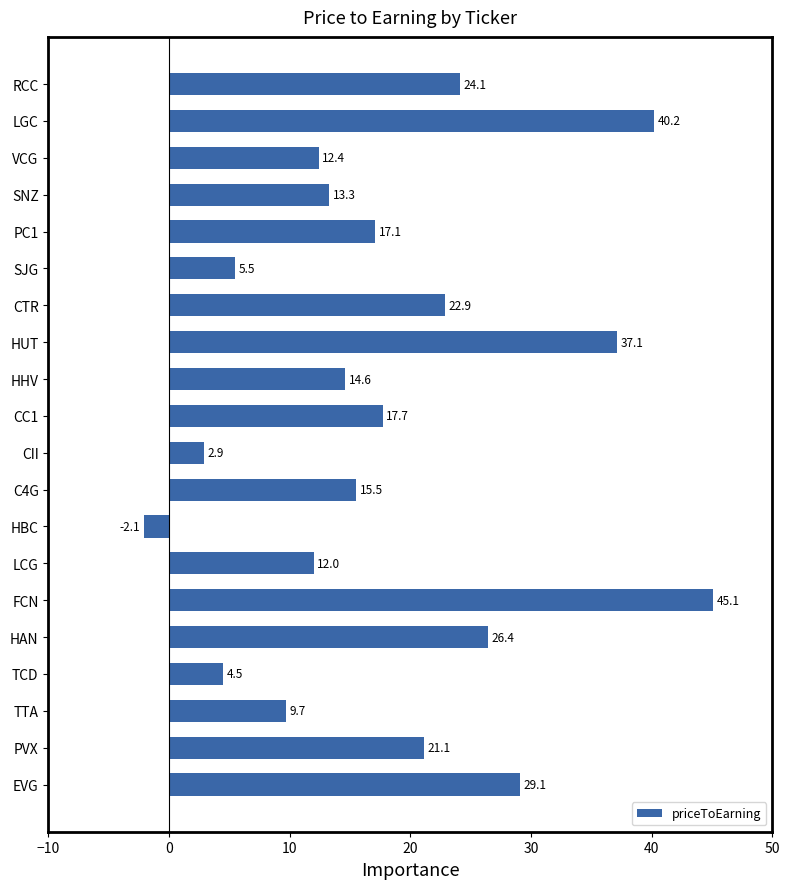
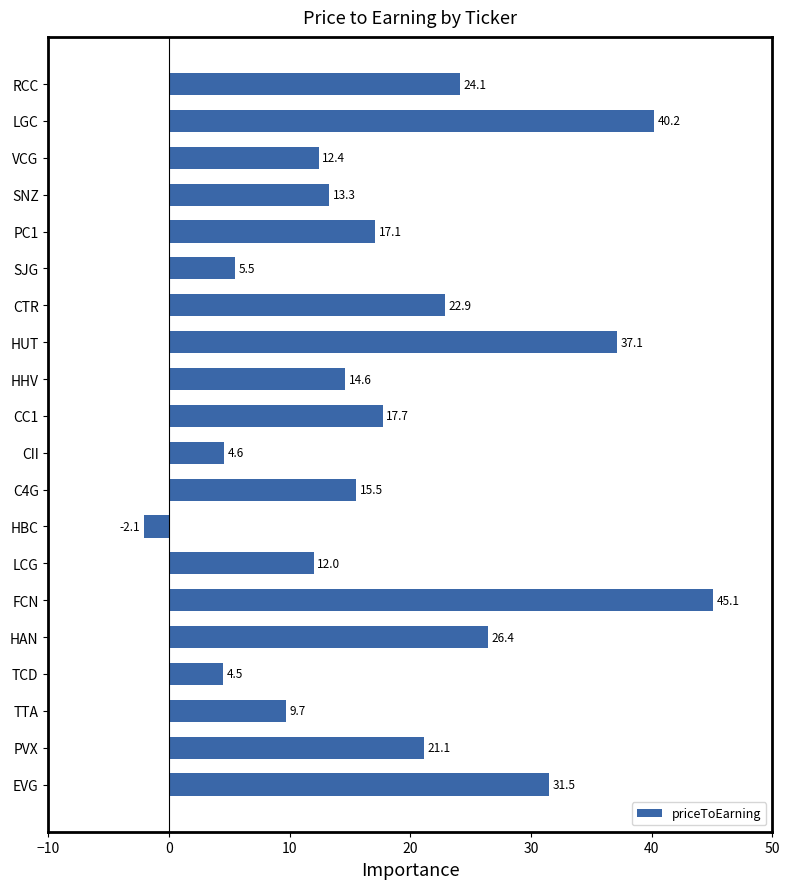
  {
    "RCC": 24.1,
    "LGC": 40.2,
    "VCG": 12.4,
    "SNZ": 13.3,
    "PC1": 17.1,
    "SJG": 5.5,
    "CTR": 22.9,
    "HUT": 37.1,
    "HHV": 14.6,
    "CC1": 17.7,
-   "CII": 2.9,
+   "CII": 4.6,
    "C4G": 15.5,
    "HBC": -2.1,
    "LCG": 12.0,
    "FCN": 45.1,
    "HAN": 26.4,
    "TCD": 4.5,
    "TTA": 9.7,
    "PVX": 21.1,
-   "EVG": 29.1
+   "EVG": 31.5
  }
